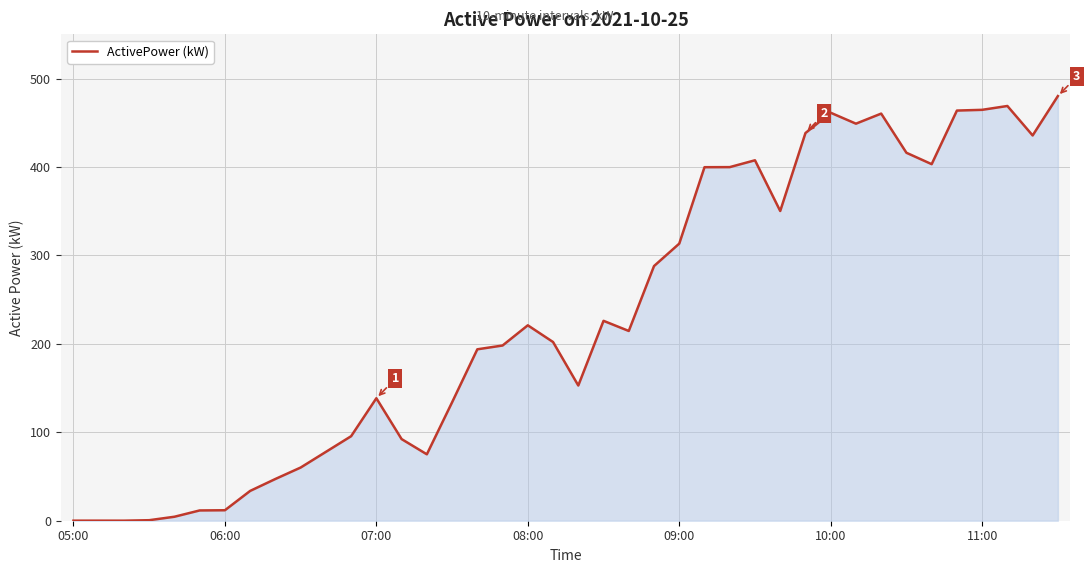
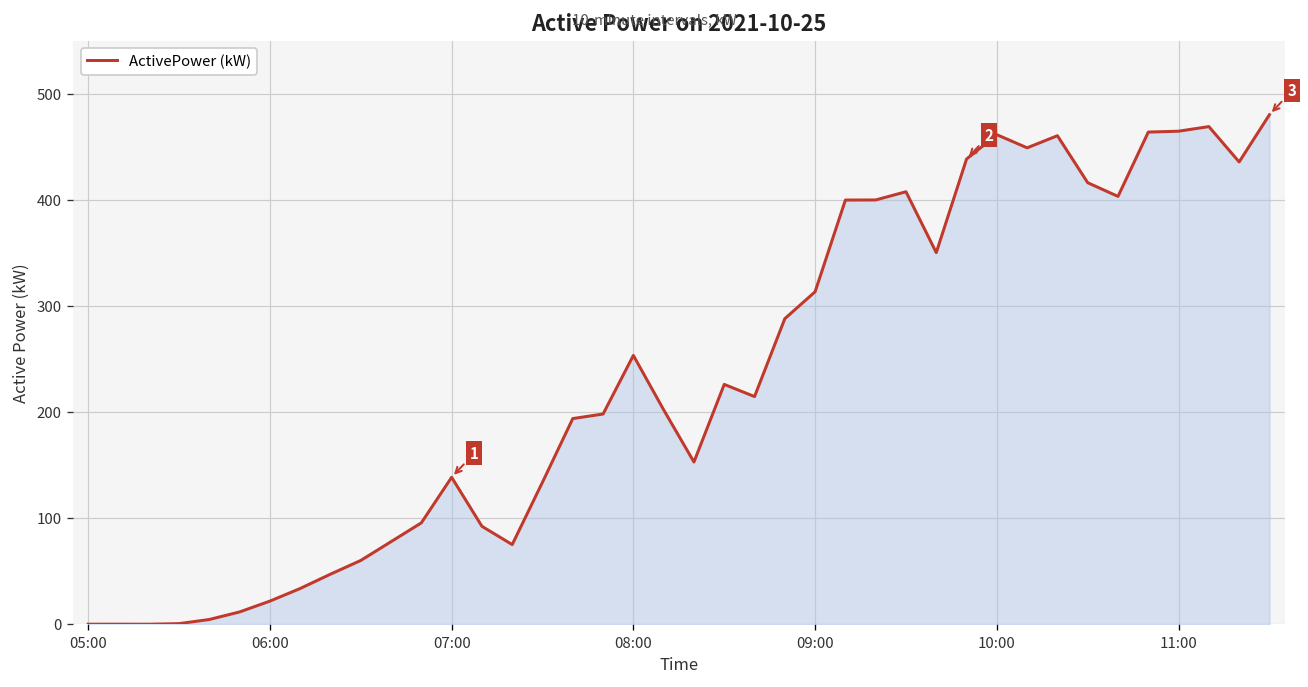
  {
    "05:00": 0,
-   "06:00": 10,
+   "06:00": 20,
    "07:00": 140,
-   "08:00": 220,
+   "08:00": 250,
    "09:00": 310,
    "11:00": 460
  }
